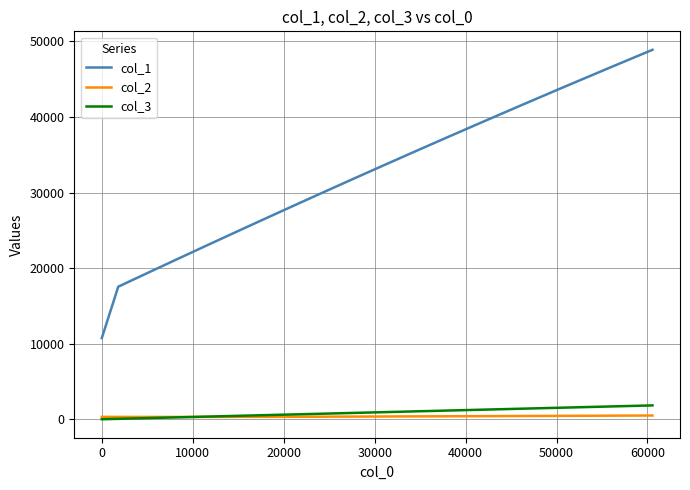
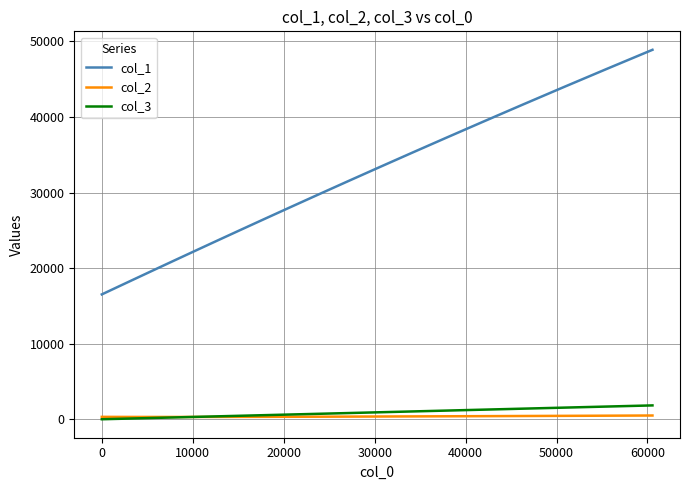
  {
    "col_1": {
-     "0": 11000
+     "0": 17000
    }
  }
